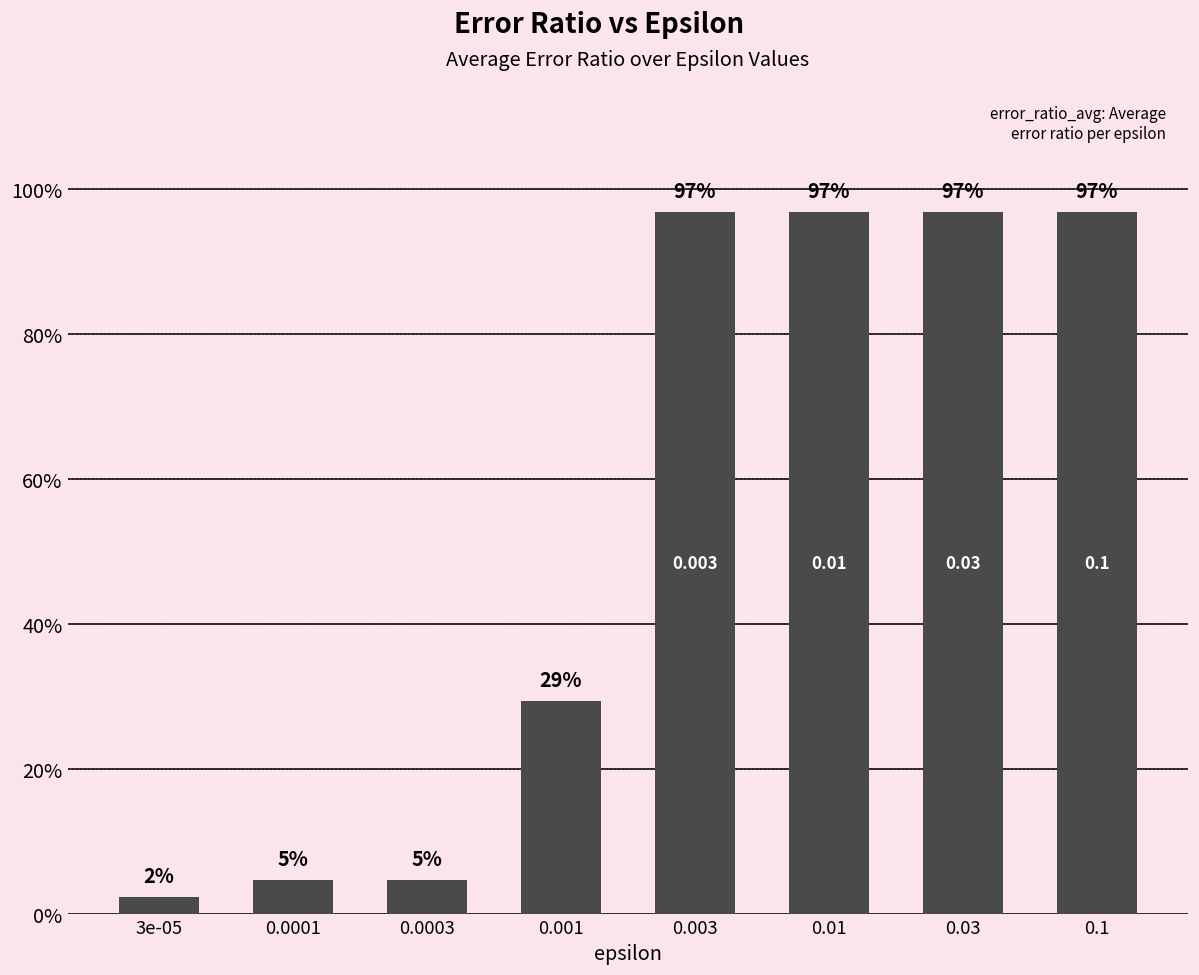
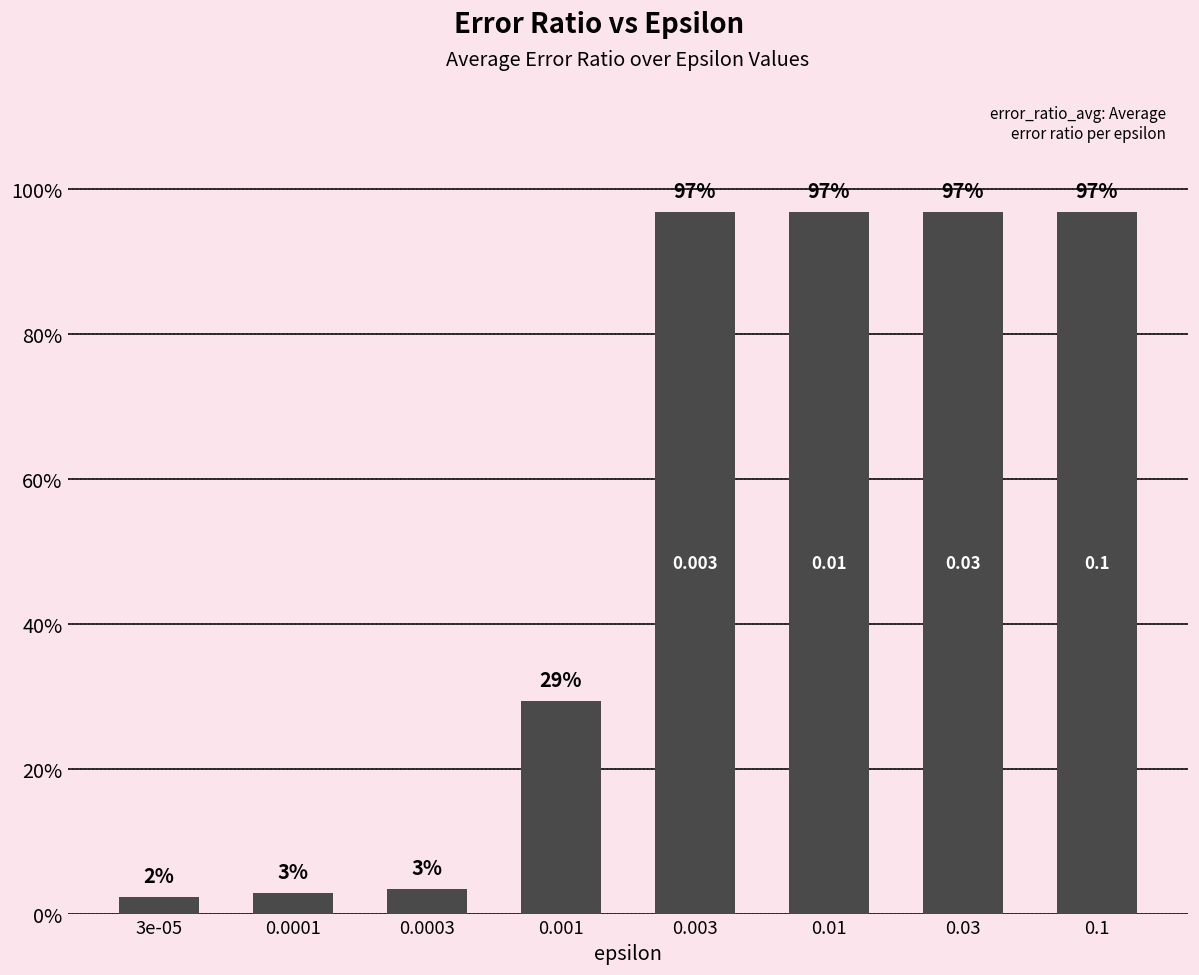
  {
    "3e-05": "2%",
-   "0.0001": "5%",
-   "0.0003": "5%",
+   "0.0001": "3%",
+   "0.0003": "3%",
    "0.001": "29%",
    "0.003": "97%",
    "0.01": "97%",
    "0.03": "97%",
    "0.1": "97%"
  }
